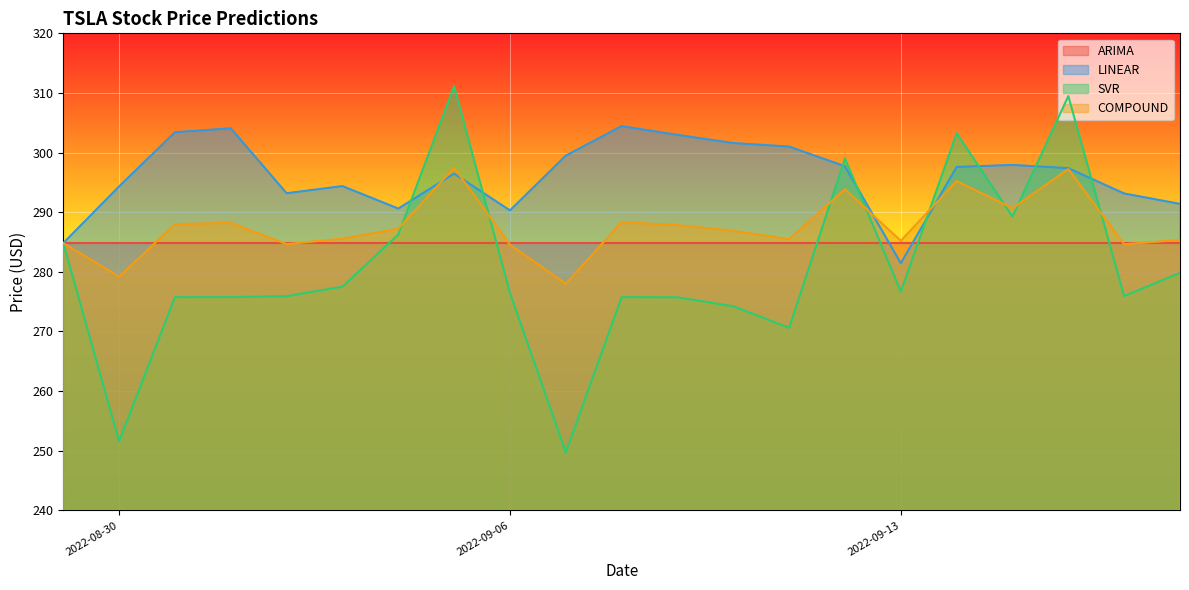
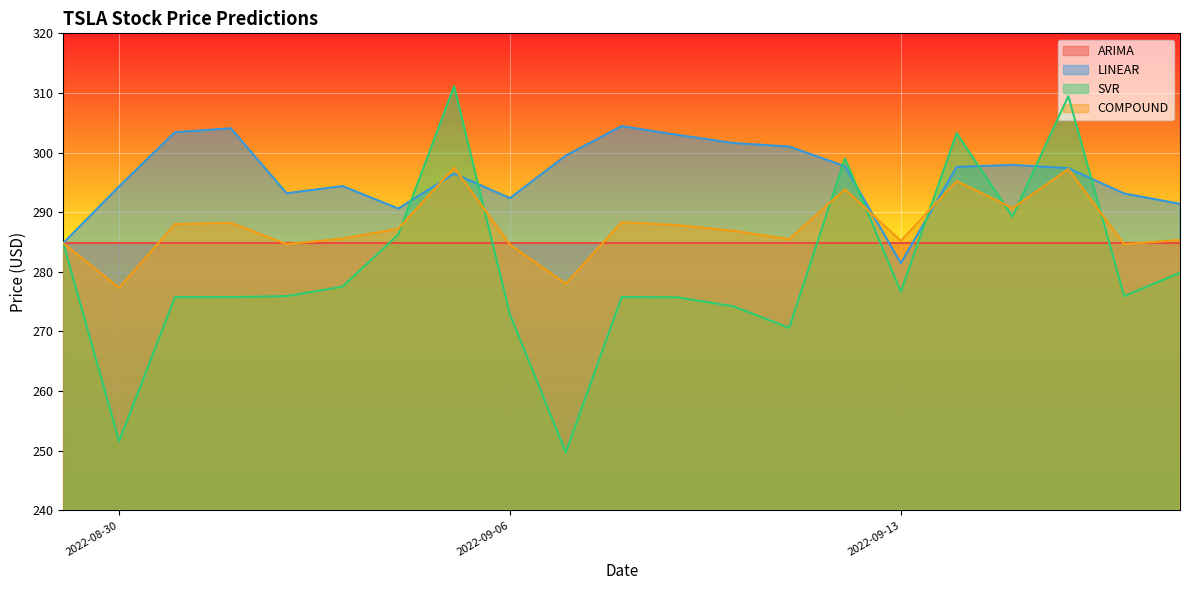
  {
    "ARIMA": {
      "2022-08-30": 285
    },
    "LINEAR": {
      "2022-08-30": 294,
-     "2022-09-06": 290,
+     "2022-09-06": 292,
      "2022-09-13": 281
    },
    "SVR": {
      "2022-08-30": 252,
-     "2022-09-06": 276,
+     "2022-09-06": 273,
      "2022-09-13": 277
    },
    "COMPOUND": {
-     "2022-08-30": 279
+     "2022-08-30": 277
    }
  }
